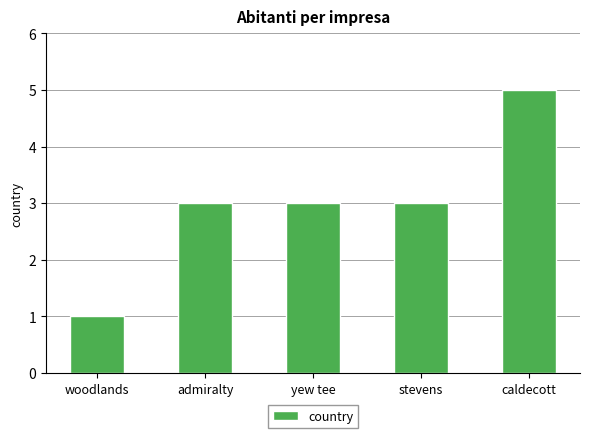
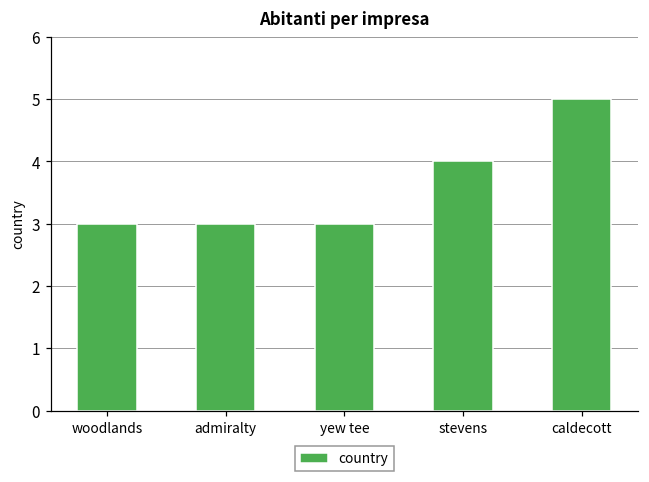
  {
-   "woodlands": 1,
+   "woodlands": 3,
    "admiralty": 3,
    "yew tee": 3,
-   "stevens": 3,
+   "stevens": 4,
    "caldecott": 5
  }
